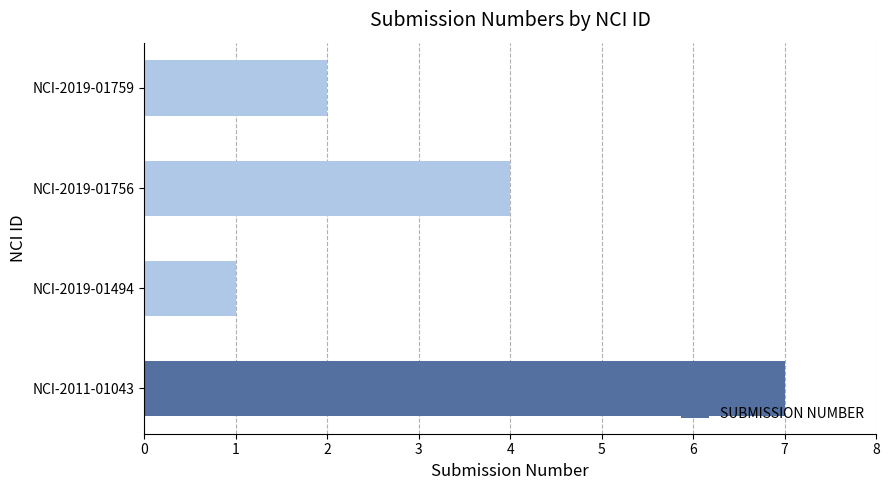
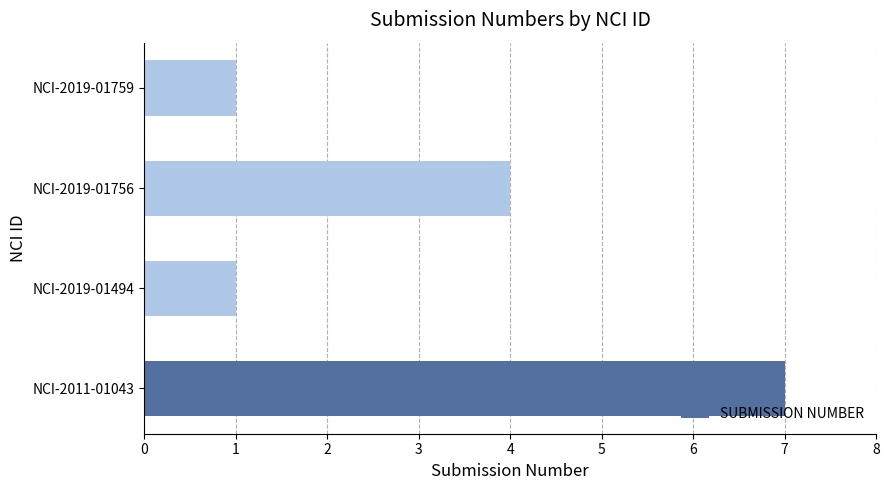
  {
-   "NCI-2019-01759": 2,
+   "NCI-2019-01759": 1,
    "NCI-2019-01756": 4,
    "NCI-2019-01494": 1,
    "NCI-2011-01043": 7
  }
